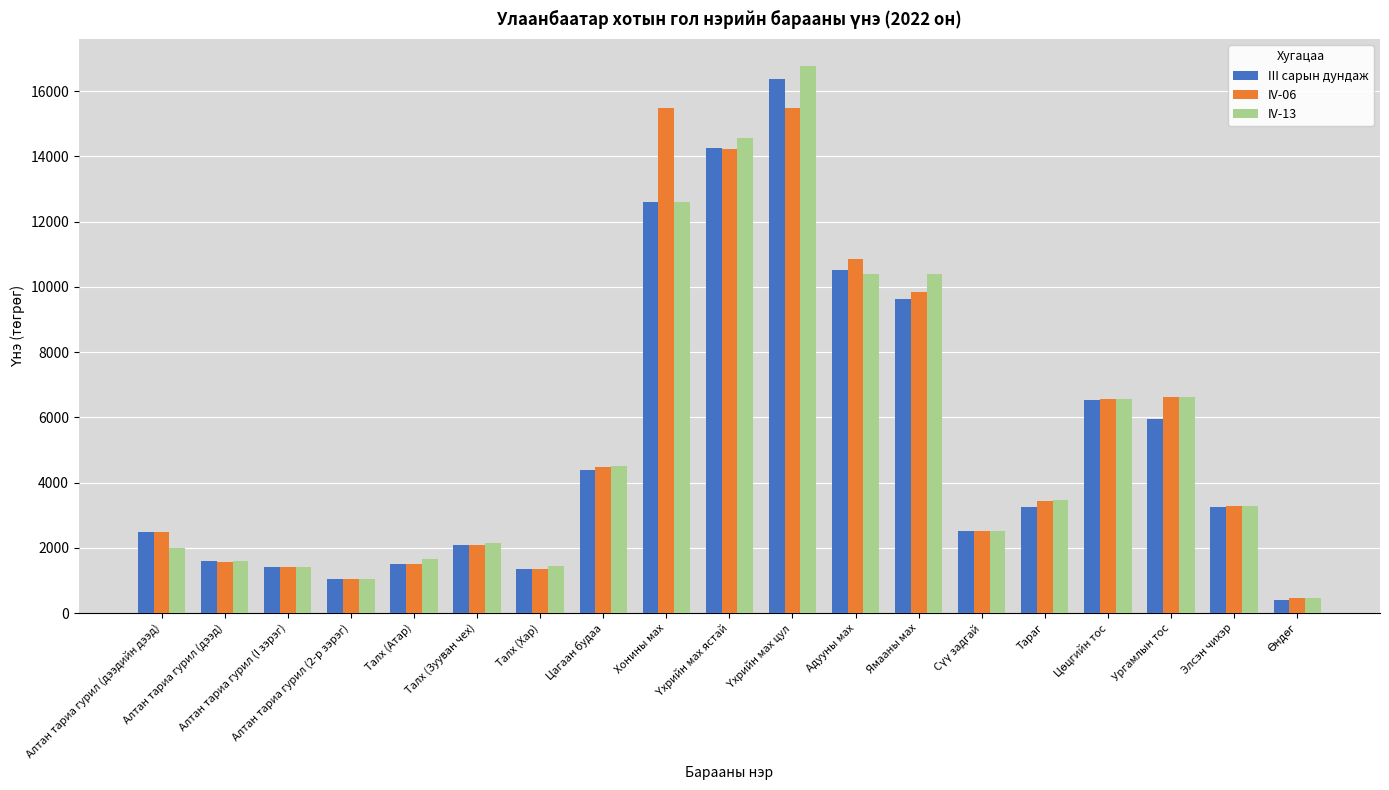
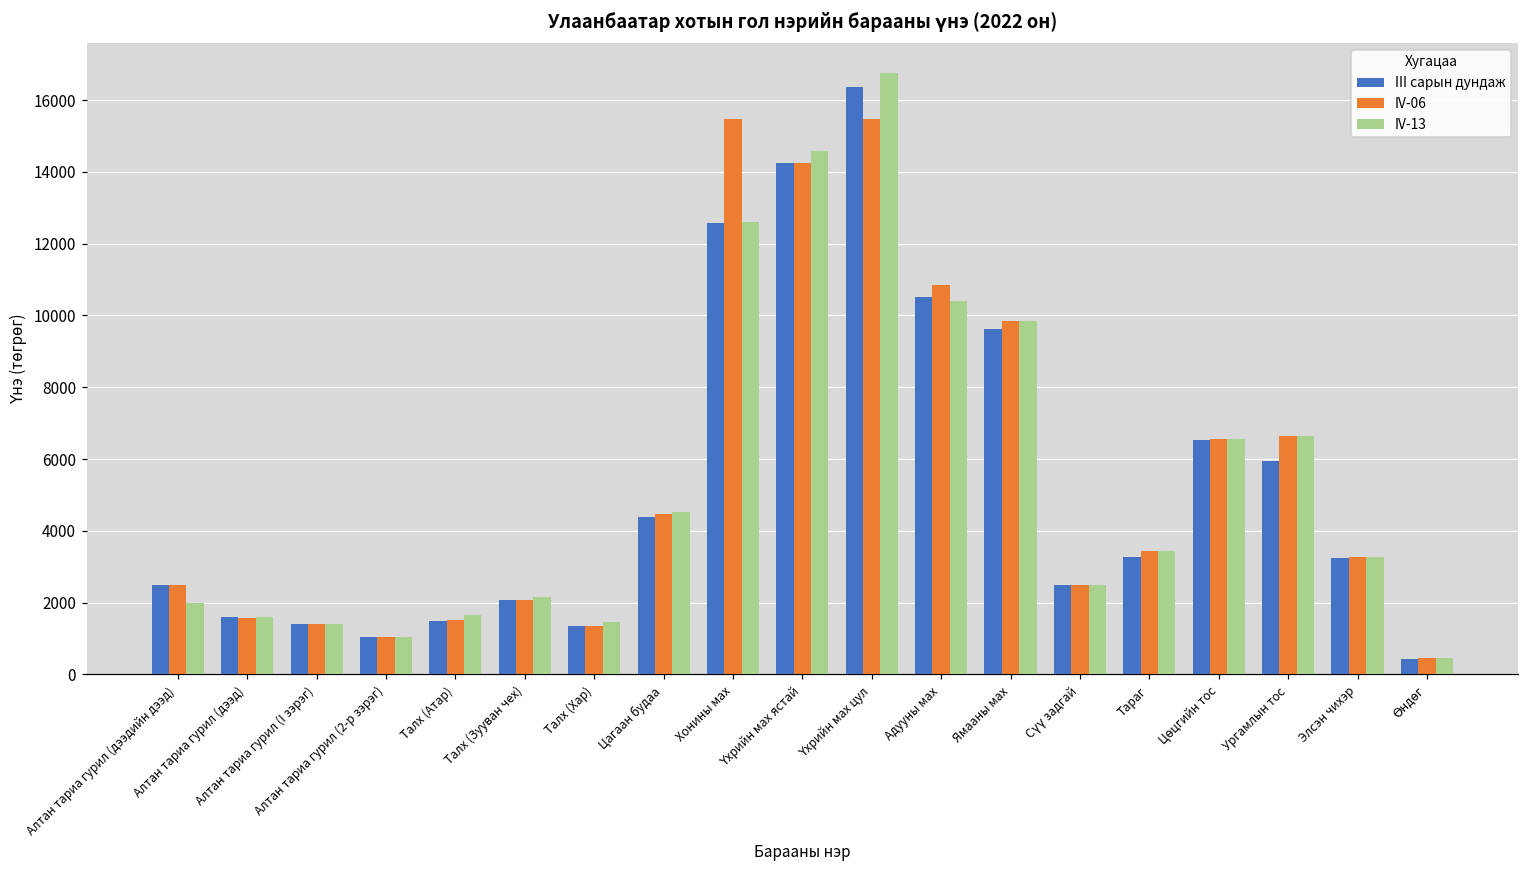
  {
    "III сарын дундаж": {
      "Алтан тариа гурил (дээдийн дээд)": 2500,
      "Алтан тариа гурил (дээд)": 1600,
      "Алтан тариа гурил (I зэрэг)": 1400,
      "Алтан тариа гурил (2-р зэрэг)": 1000,
      "Талх (Атар)": 1500,
      "Талх (Зууван чех)": 2100,
      "Талх (Хар)": 1300,
      "Цагаан будаа": 4400,
      "Хонины мах": 12600,
      "Үхрийн мах ястай": 14300,
      "Үхрийн мах цул": 16400,
      "Адууны мах": 10500,
      "Ямааны мах": 9600,
      "Сүү задгай": 2500,
      "Тараг": 3300,
      "Цөцгийн тос": 6500,
      "Ургамлын тос": 6000,
      "Элсэн чихэр": 3300,
      "Өндөг": 400
    },
    "IV-06": {
      "Алтан тариа гурил (дээдийн дээд)": 2500,
      "Алтан тариа гурил (дээд)": 1600,
      "Алтан тариа гурил (I зэрэг)": 1400,
      "Алтан тариа гурил (2-р зэрэг)": 1000,
      "Талх (Атар)": 1500,
      "Талх (Зууван чех)": 2100,
      "Талх (Хар)": 1300,
      "Цагаан будаа": 4500,
      "Хонины мах": 15500,
      "Үхрийн мах ястай": 14200,
      "Үхрийн мах цул": 15500,
      "Адууны мах": 10900,
      "Ямааны мах": 9800,
      "Сүү задгай": 2500,
      "Тараг": 3400,
      "Цөцгийн тос": 6600,
      "Ургамлын тос": 6600,
      "Элсэн чихэр": 3300,
      "Өндөг": 500
    },
    "IV-13": {
      "Алтан тариа гурил (дээдийн дээд)": 2000,
      "Алтан тариа гурил (дээд)": 1600,
      "Алтан тариа гурил (I зэрэг)": 1400,
      "Алтан тариа гурил (2-р зэрэг)": 1000,
      "Талх (Атар)": 1600,
      "Талх (Зууван чех)": 2100,
      "Талх (Хар)": 1500,
      "Цагаан будаа": 4500,
      "Хонины мах": 12600,
      "Үхрийн мах ястай": 14600,
      "Үхрийн мах цул": 16800,
      "Адууны мах": 10400,
-     "Ямааны мах": 10400,
+     "Ямааны мах": 9800,
      "Сүү задгай": 2500,
      "Тараг": 3500,
      "Цөцгийн тос": 6600,
      "Ургамлын тос": 6600,
      "Элсэн чихэр": 3300,
      "Өндөг": 500
    }
  }
